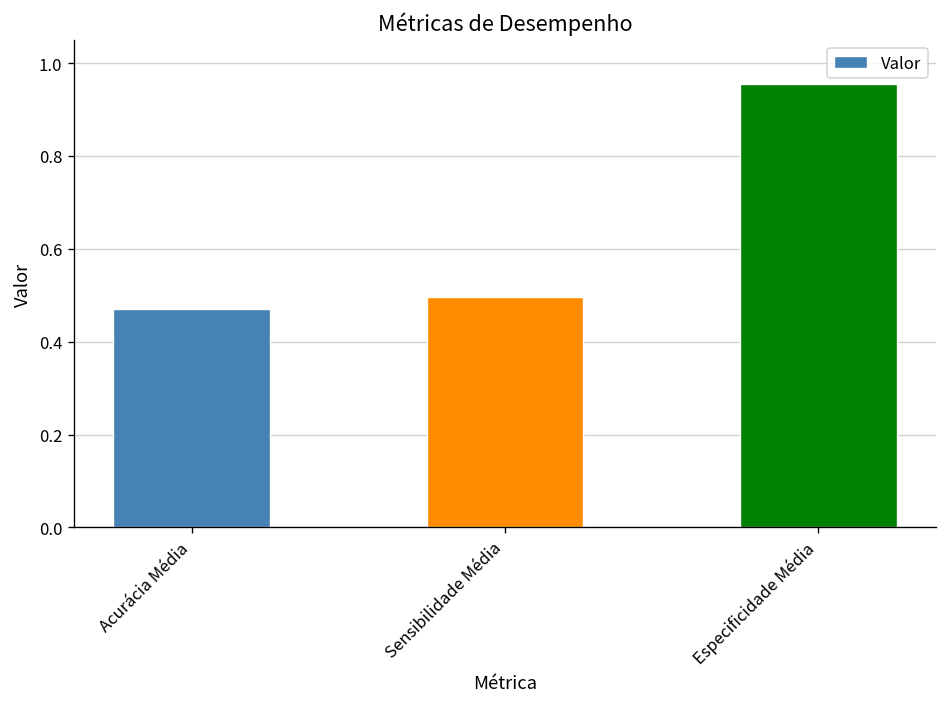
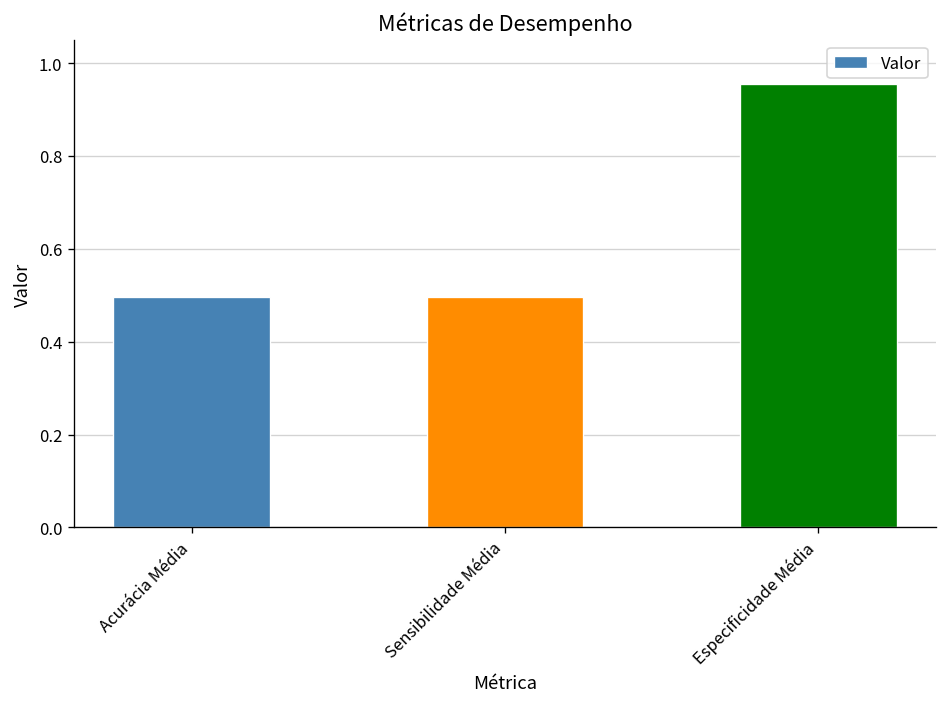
  {
-   "Acurácia Média": 0.47,
+   "Acurácia Média": 0.50,
    "Sensibilidade Média": 0.50,
    "Especificidade Média": 0.95
  }
